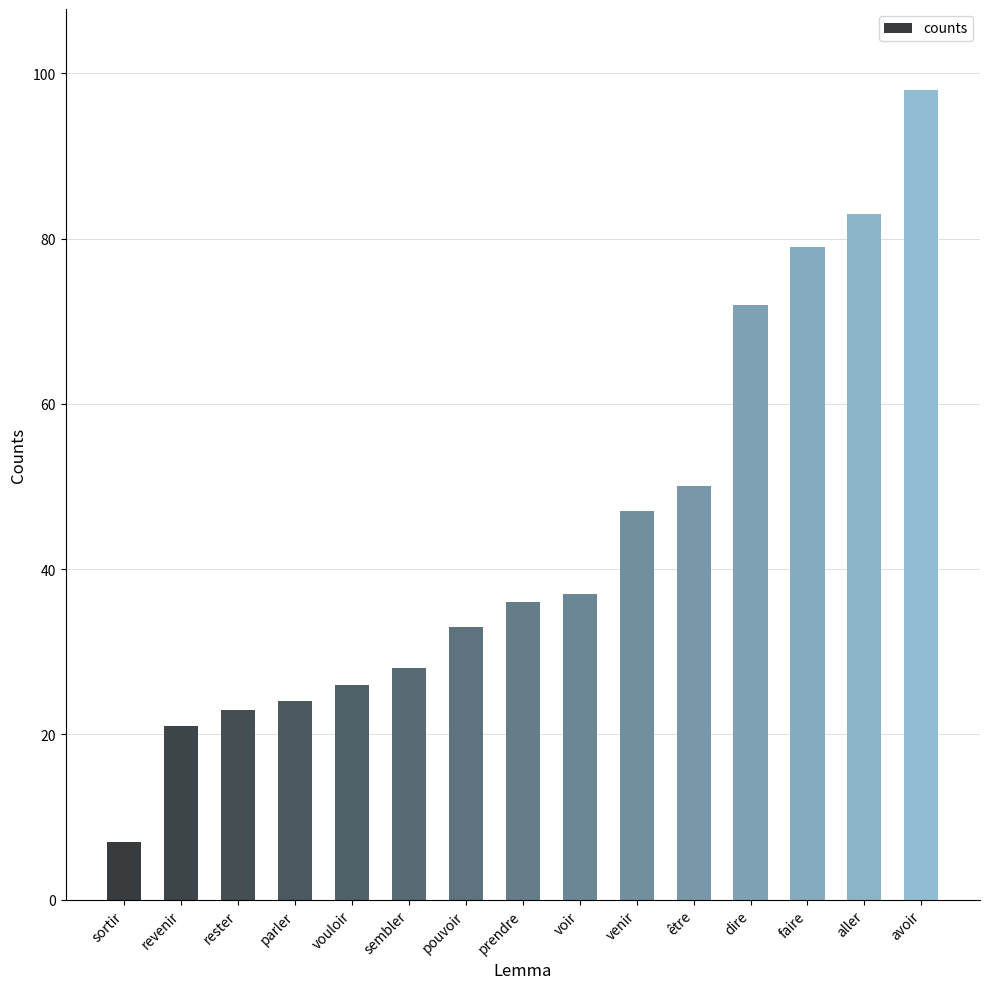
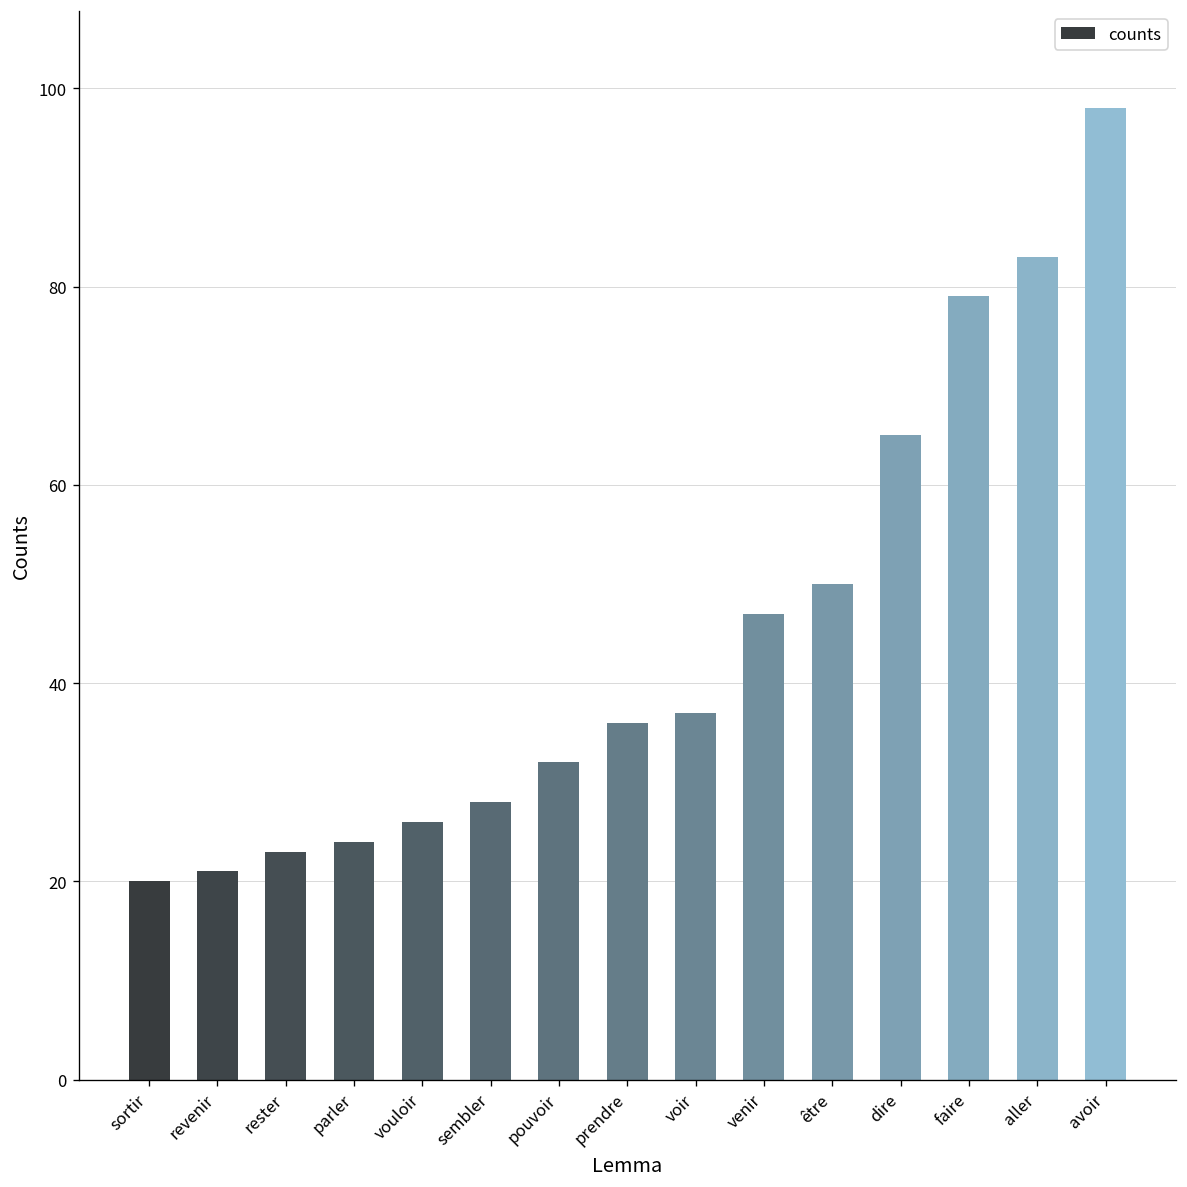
  {
-   "sortir": 7,
+   "sortir": 20,
    "revenir": 21,
    "rester": 23,
    "parler": 24,
    "vouloir": 26,
    "sembler": 28,
-   "pouvoir": 33,
+   "pouvoir": 32,
    "prendre": 36,
    "voir": 37,
    "venir": 47,
    "être": 50,
-   "dire": 72,
+   "dire": 65,
    "faire": 79,
    "aller": 83,
    "avoir": 98
  }
